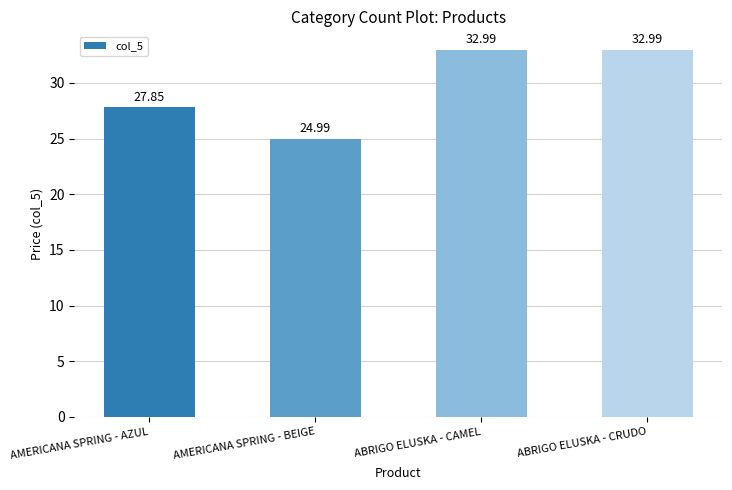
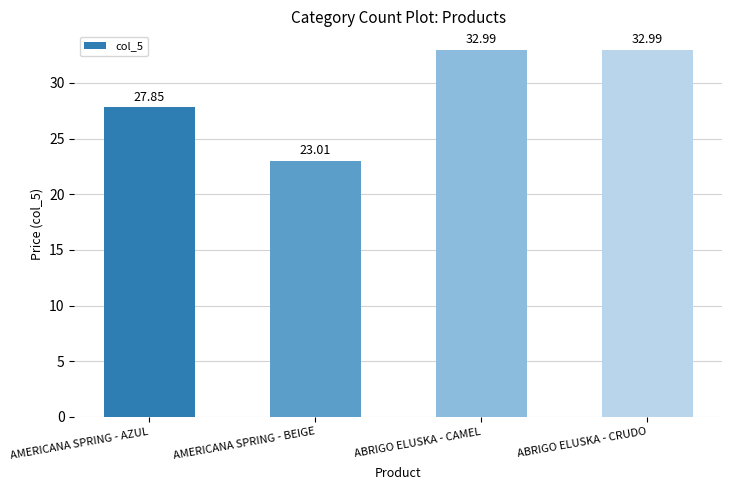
  {
    "AMERICANA SPRING - AZUL": 27.85,
-   "AMERICANA SPRING - BEIGE": 24.99,
+   "AMERICANA SPRING - BEIGE": 23.01,
    "ABRIGO ELUSKA - CAMEL": 32.99,
    "ABRIGO ELUSKA - CRUDO": 32.99
  }
